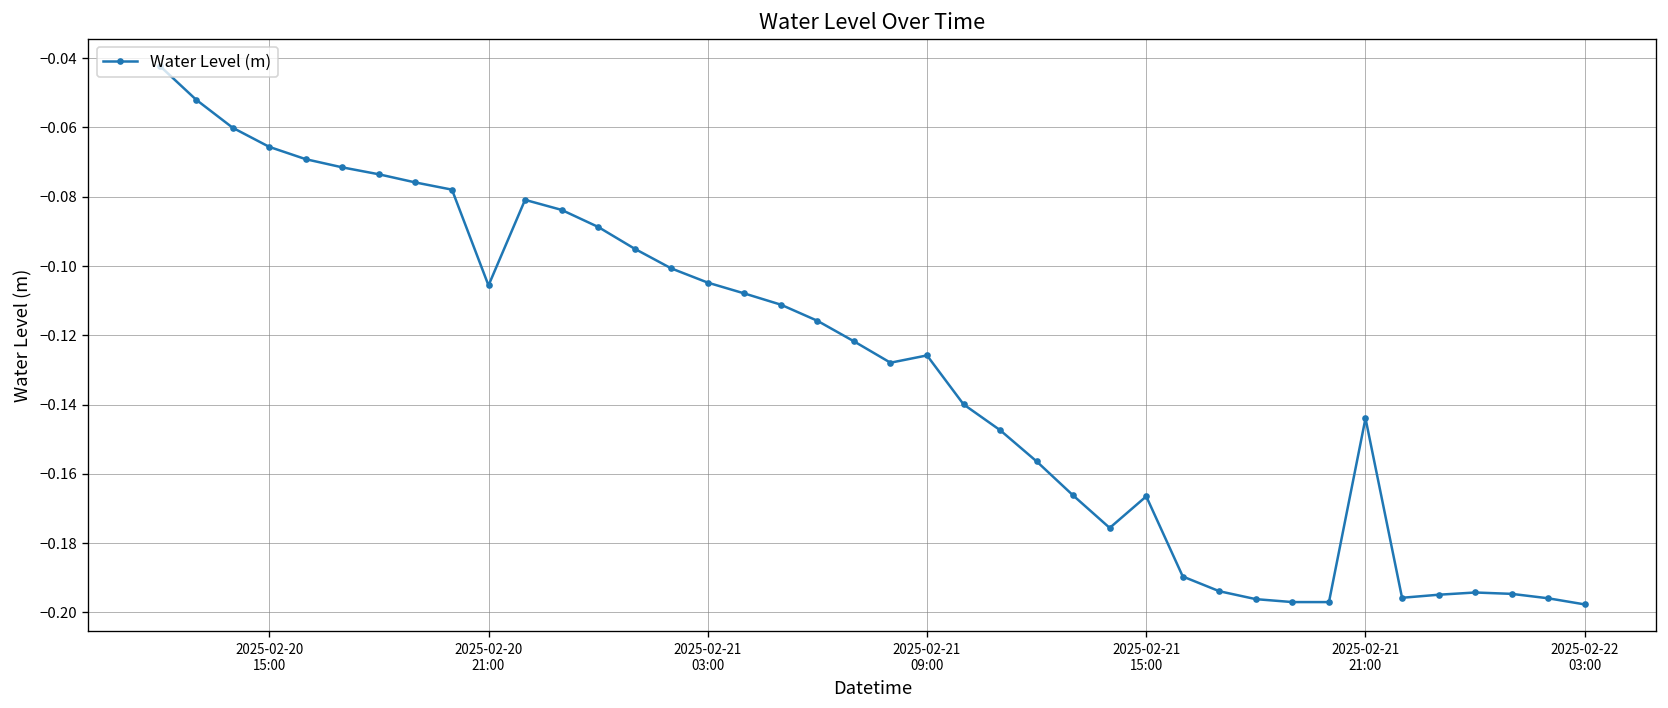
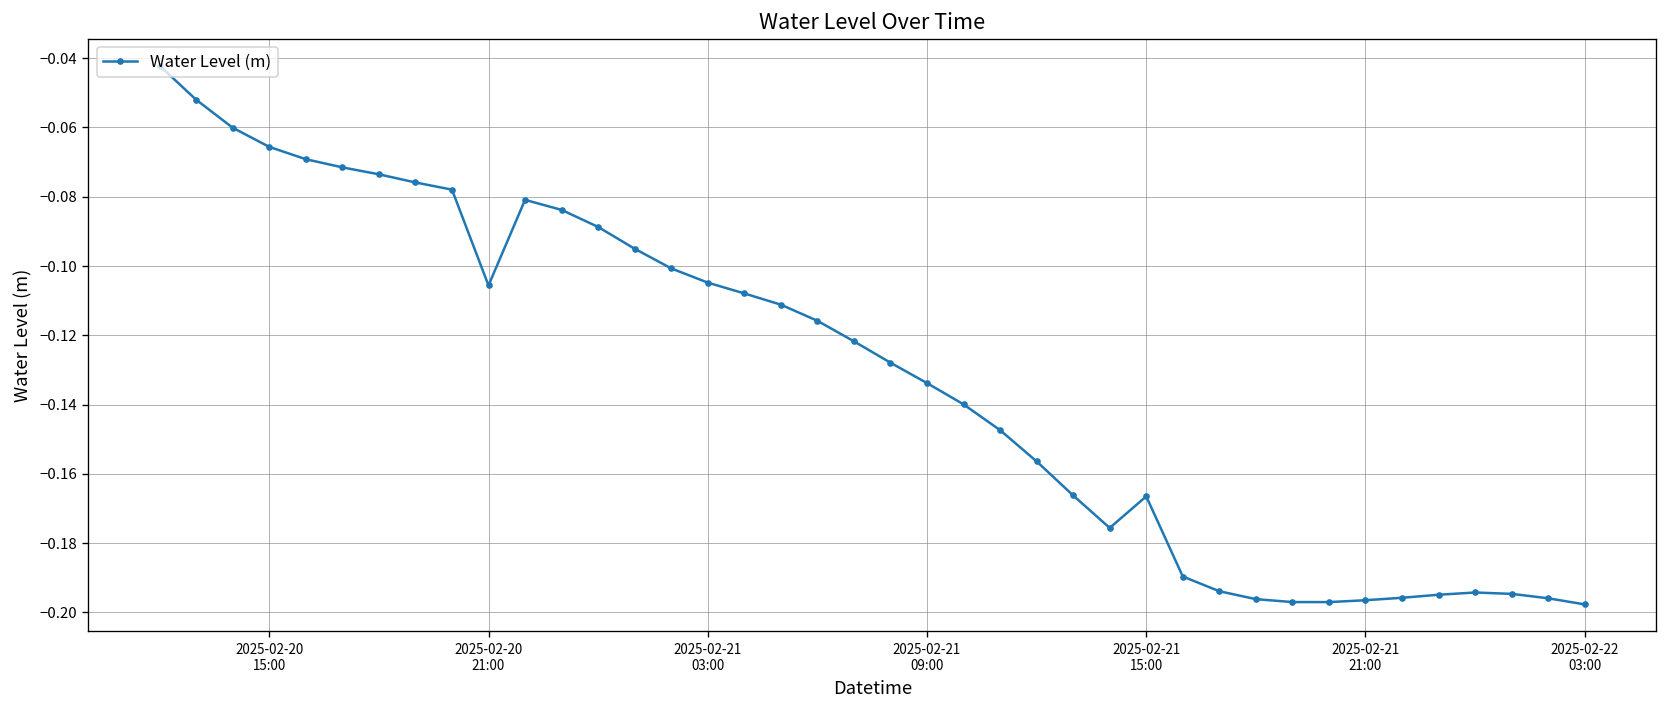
  {
    "2025-02-20 15:00": -0.066,
    "2025-02-20 21:00": -0.106,
    "2025-02-21 03:00": -0.105,
-   "2025-02-21 09:00": -0.126,
+   "2025-02-21 09:00": -0.134,
    "2025-02-21 15:00": -0.167,
-   "2025-02-21 21:00": -0.144,
+   "2025-02-21 21:00": -0.197,
    "2025-02-22 03:00": -0.198
  }
